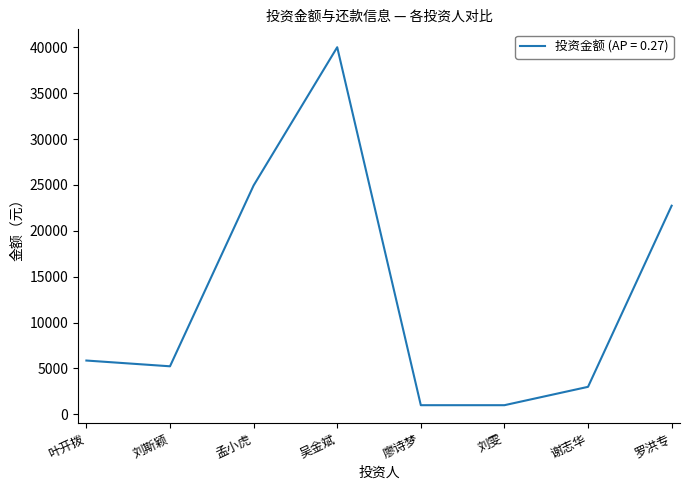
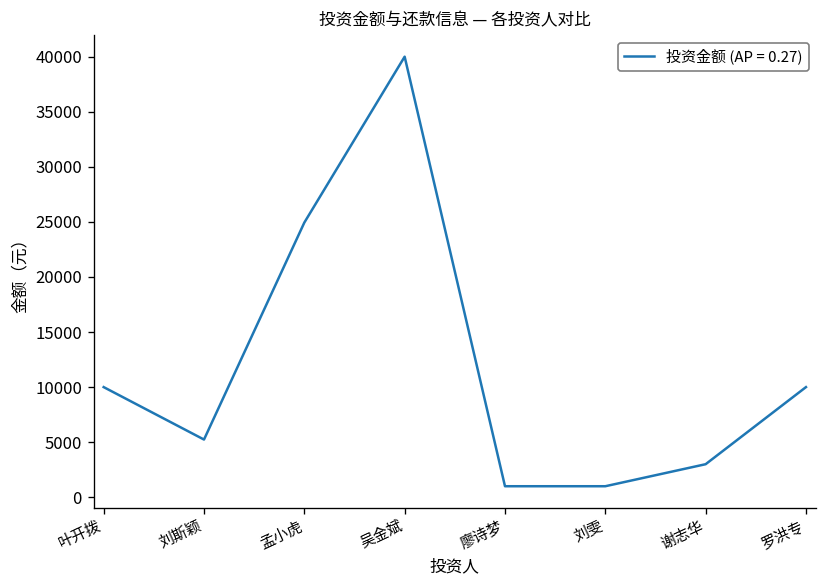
  {
-   "叶开拨": 6000,
+   "叶开拨": 10000,
    "刘斯颖": 5000,
    "孟小虎": 25000,
    "吴金斌": 40000,
    "廖诗梦": 1000,
    "刘雯": 1000,
    "谢志华": 3000,
-   "罗洪专": 23000
+   "罗洪专": 10000
  }
